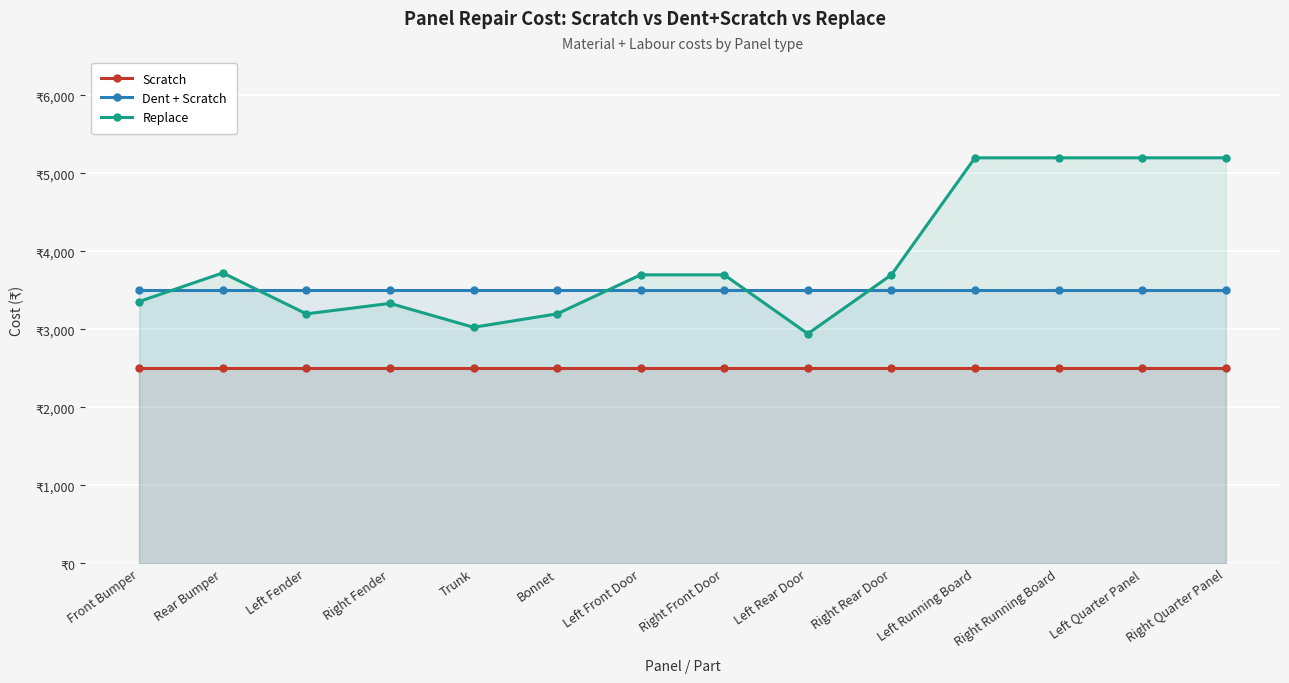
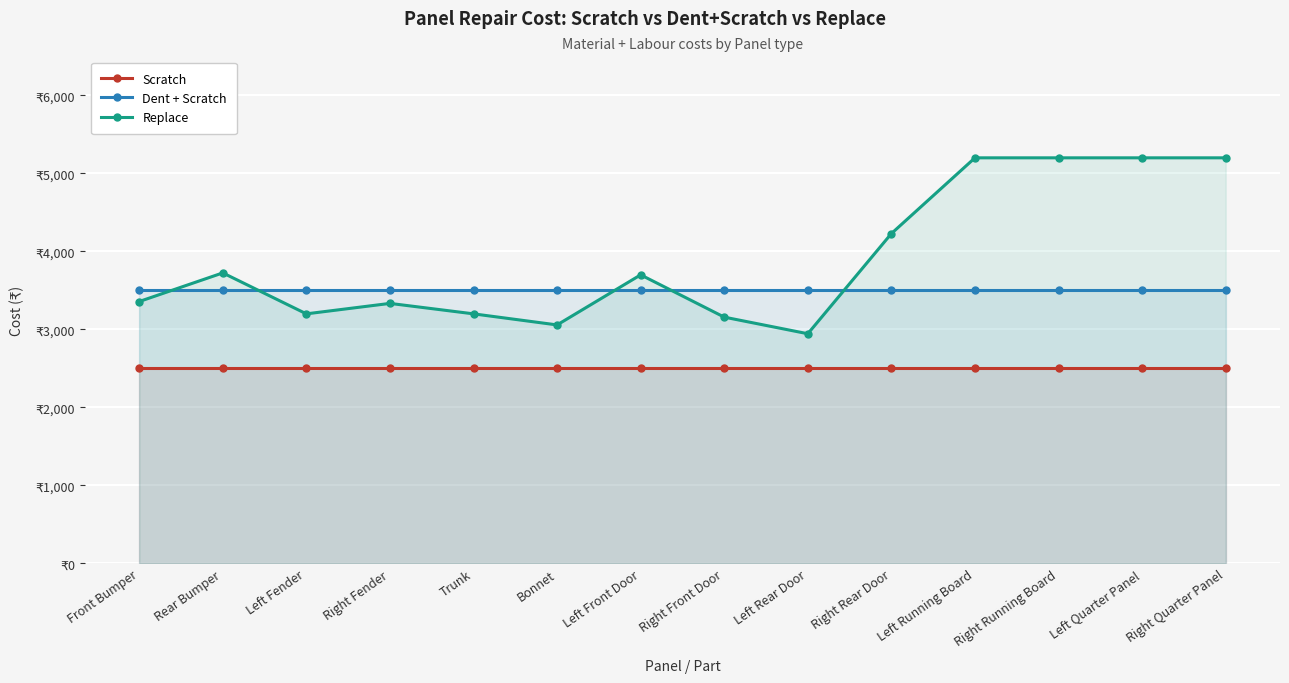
  {
    "Scratch": {
      "Front Bumper": "₹2,500",
      "Rear Bumper": "₹2,500",
      "Left Fender": "₹2,500",
      "Right Fender": "₹2,500",
      "Trunk": "₹2,500",
      "Bonnet": "₹2,500",
      "Left Front Door": "₹2,500",
      "Right Front Door": "₹2,500",
      "Left Rear Door": "₹2,500",
      "Right Rear Door": "₹2,500",
      "Left Running Board": "₹2,500",
      "Right Running Board": "₹2,500",
      "Left Quarter Panel": "₹2,500",
      "Right Quarter Panel": "₹2,500"
    },
    "Dent + Scratch": {
      "Front Bumper": "₹3,500",
      "Rear Bumper": "₹3,500",
      "Left Fender": "₹3,500",
      "Right Fender": "₹3,500",
      "Trunk": "₹3,500",
      "Bonnet": "₹3,500",
      "Left Front Door": "₹3,500",
      "Right Front Door": "₹3,500",
      "Left Rear Door": "₹3,500",
      "Right Rear Door": "₹3,500",
      "Left Running Board": "₹3,500",
      "Right Running Board": "₹3,500",
      "Left Quarter Panel": "₹3,500",
      "Right Quarter Panel": "₹3,500"
    },
    "Replace": {
      "Front Bumper": "₹3,400",
      "Rear Bumper": "₹3,700",
      "Left Fender": "₹3,200",
      "Right Fender": "₹3,300",
-     "Trunk": "₹3,000",
-     "Bonnet": "₹3,200",
+     "Trunk": "₹3,200",
+     "Bonnet": "₹3,100",
      "Left Front Door": "₹3,700",
-     "Right Front Door": "₹3,700",
+     "Right Front Door": "₹3,200",
      "Left Rear Door": "₹2,900",
-     "Right Rear Door": "₹3,700",
+     "Right Rear Door": "₹4,200",
      "Left Running Board": "₹5,200",
      "Right Running Board": "₹5,200",
      "Left Quarter Panel": "₹5,200",
      "Right Quarter Panel": "₹5,200"
    }
  }
